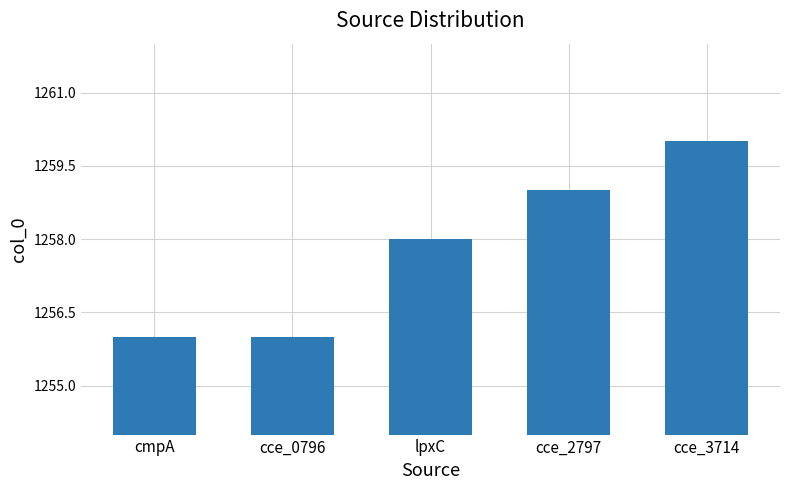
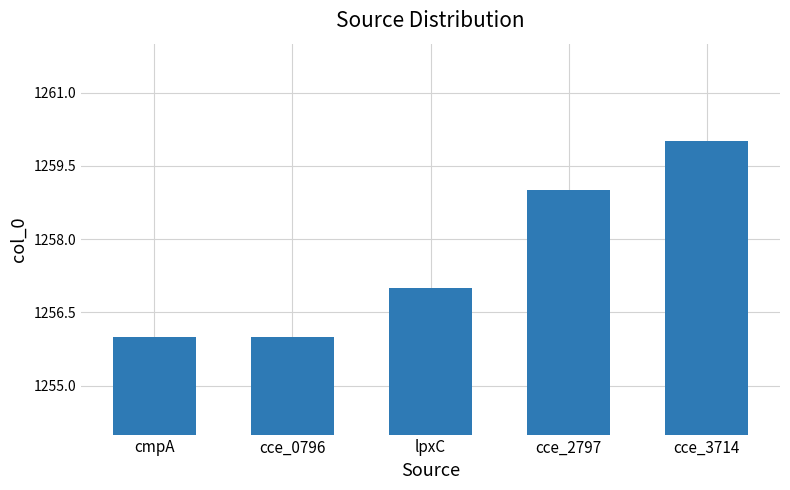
  {
    "cmpA": 1256,
    "cce_0796": 1256,
-   "lpxC": 1258,
+   "lpxC": 1257,
    "cce_2797": 1259,
    "cce_3714": 1260
  }
